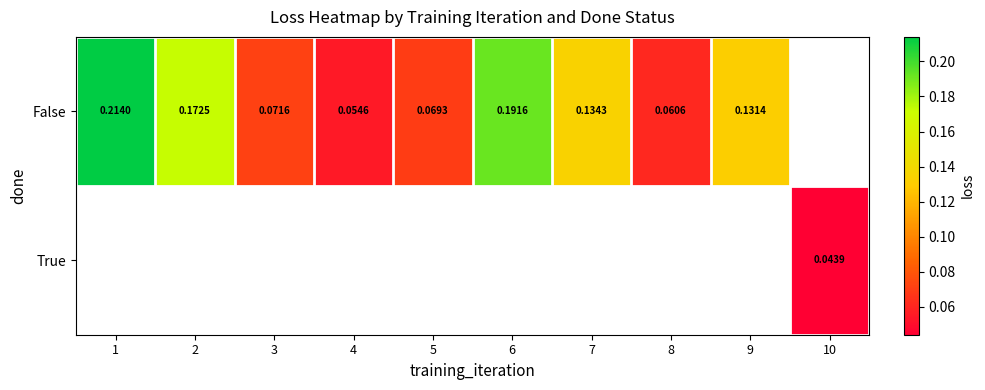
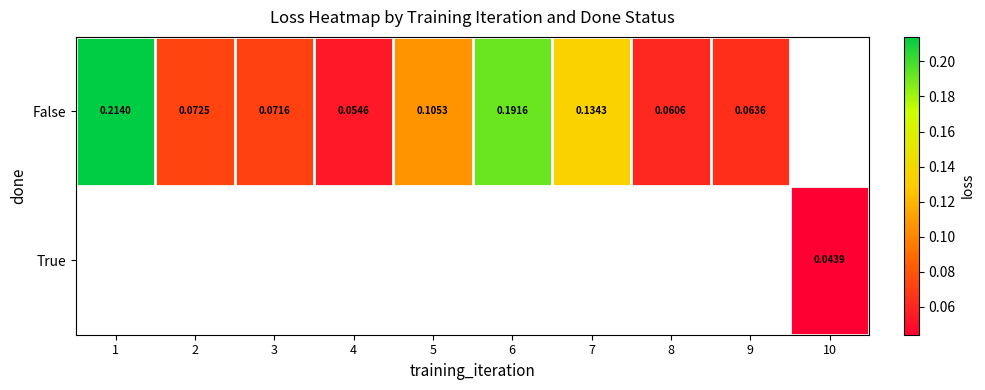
  {
    "False": {
      "1": 0.2140,
-     "2": 0.1725,
+     "2": 0.0725,
      "3": 0.0716,
      "4": 0.0546,
-     "5": 0.0693,
+     "5": 0.1053,
      "6": 0.1916,
      "7": 0.1343,
      "8": 0.0606,
-     "9": 0.1314
+     "9": 0.0636
    },
    "True": {
      "10": 0.0439
    }
  }
